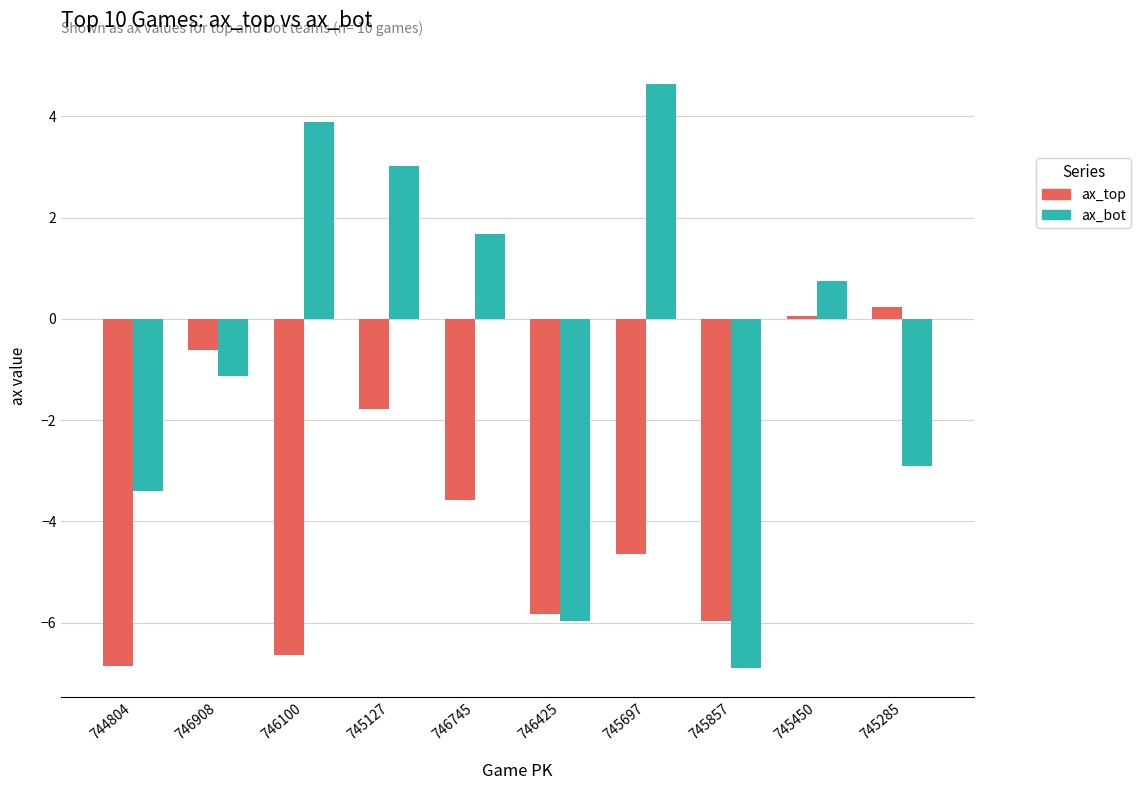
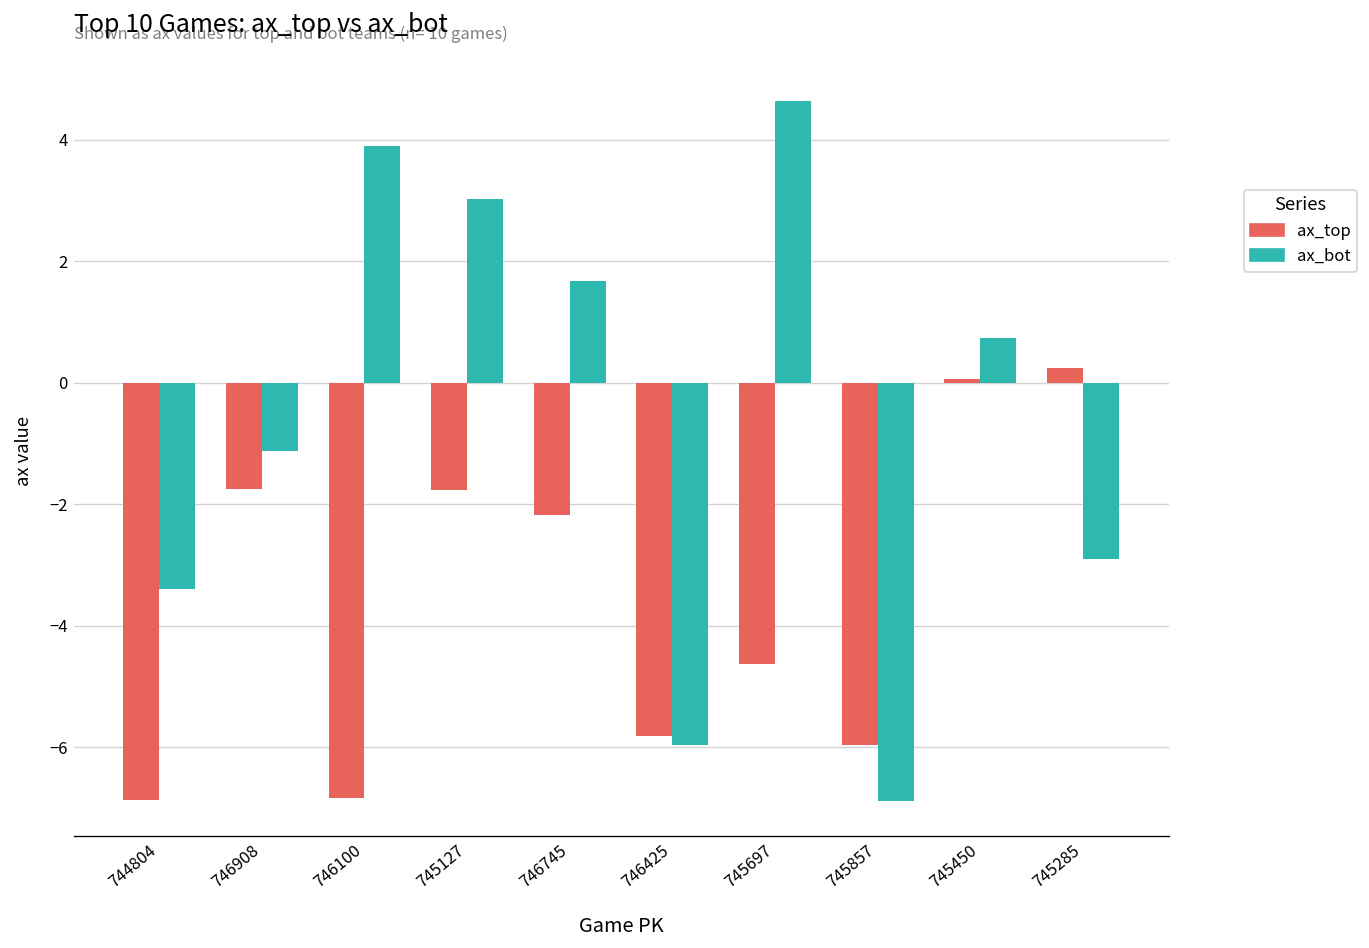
  {
    "ax_top": {
      "744804": -6.9,
-     "746908": -0.6,
-     "746100": -6.6,
+     "746908": -1.8,
+     "746100": -6.8,
      "745127": -1.8,
-     "746745": -3.6,
+     "746745": -2.2,
      "746425": -5.8,
      "745697": -4.6,
      "745857": -6.0,
      "745450": 0.1,
      "745285": 0.2
    },
    "ax_bot": {
      "744804": -3.4,
      "746908": -1.1,
      "746100": 3.9,
      "745127": 3.0,
      "746745": 1.7,
      "746425": -6.0,
      "745697": 4.6,
      "745857": -6.9,
      "745450": 0.7,
      "745285": -2.9
    }
  }
